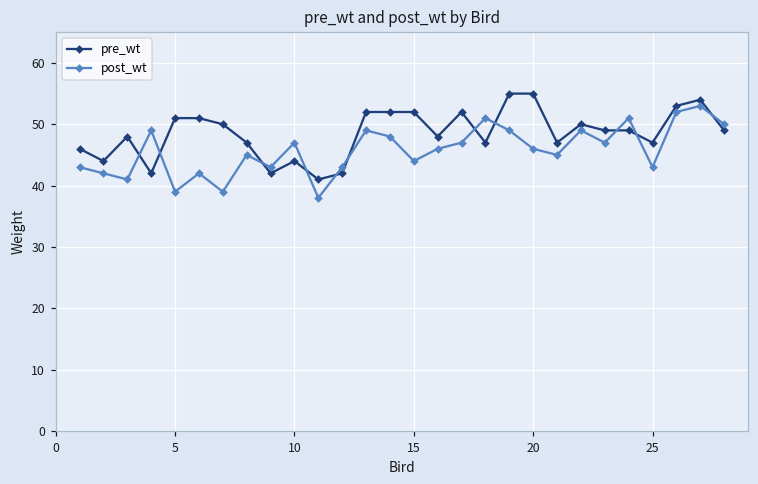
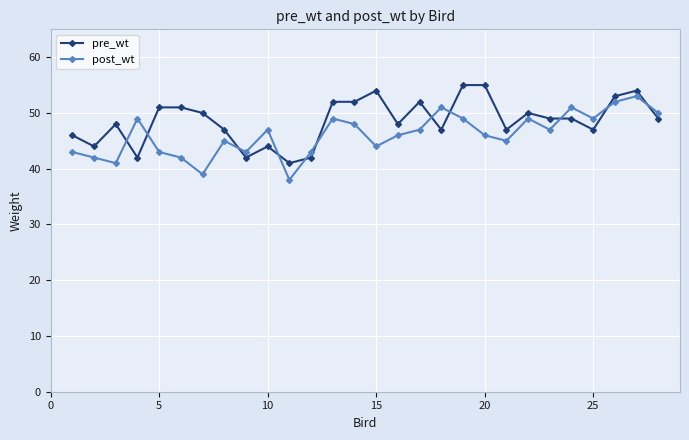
  {
    "pre_wt": {
      "5": 51,
      "10": 44,
-     "15": 52,
+     "15": 54,
      "20": 55,
      "25": 47
    },
    "post_wt": {
-     "5": 39,
+     "5": 43,
      "10": 47,
      "15": 44,
      "20": 46,
-     "25": 43
+     "25": 49
    }
  }
